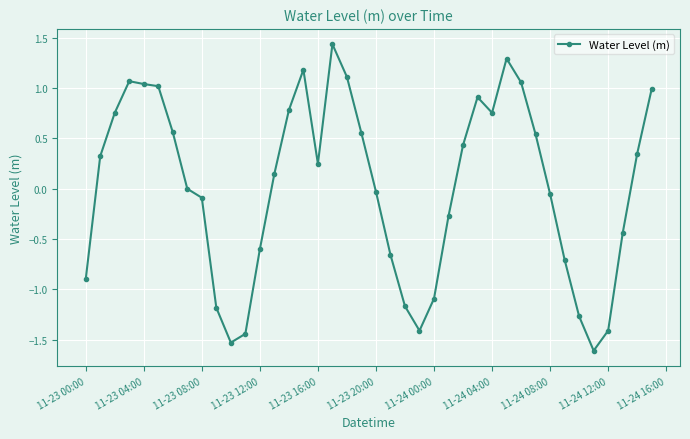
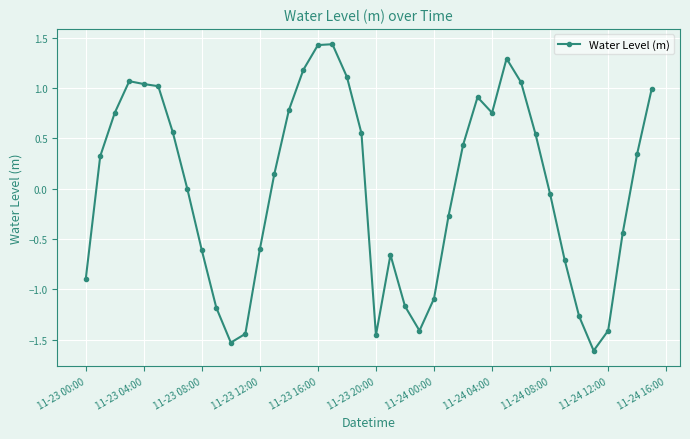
  {
    "11-23 00:00": -0.90,
    "11-23 04:00": 1.04,
-   "11-23 08:00": -0.09,
+   "11-23 08:00": -0.61,
    "11-23 12:00": -0.60,
-   "11-23 16:00": 0.25,
-   "11-23 20:00": -0.03,
+   "11-23 16:00": 1.43,
+   "11-23 20:00": -1.45,
    "11-24 00:00": -1.09,
    "11-24 04:00": 0.75,
    "11-24 08:00": -0.05,
    "11-24 12:00": -1.41
  }
